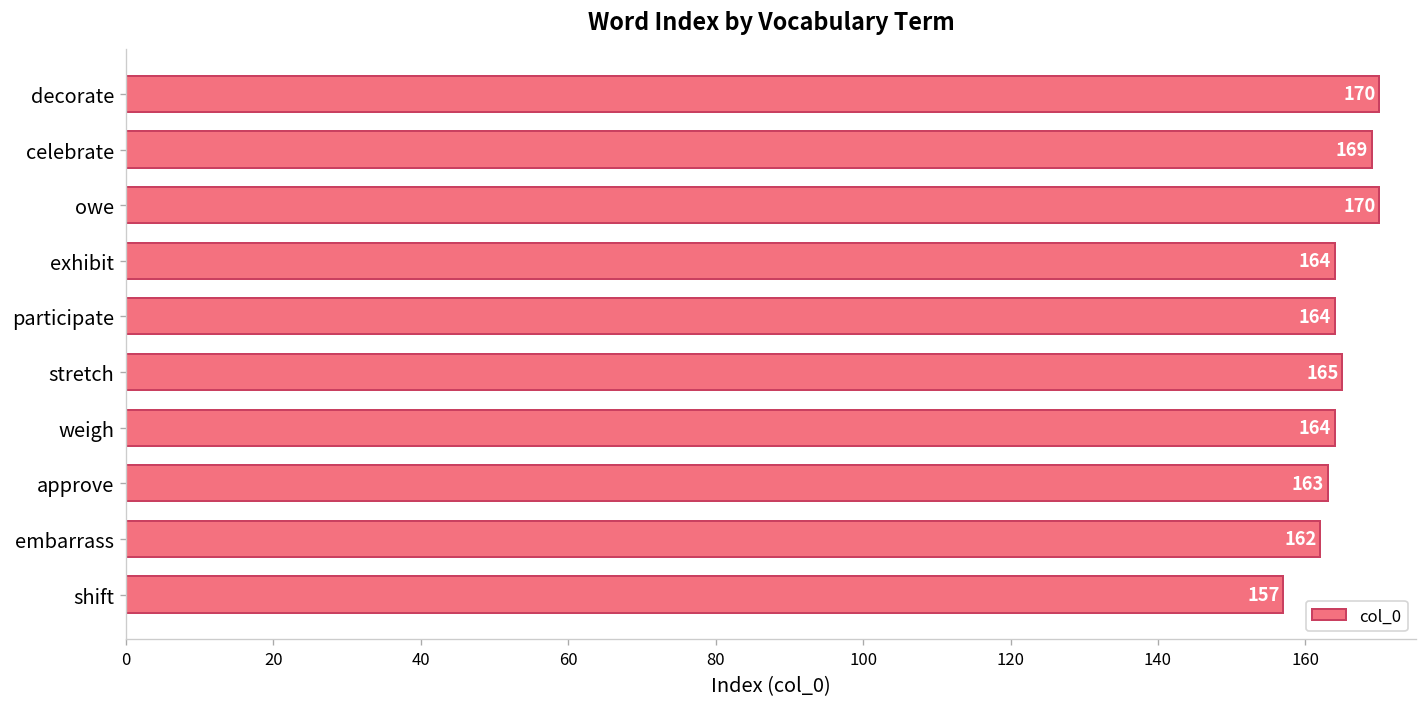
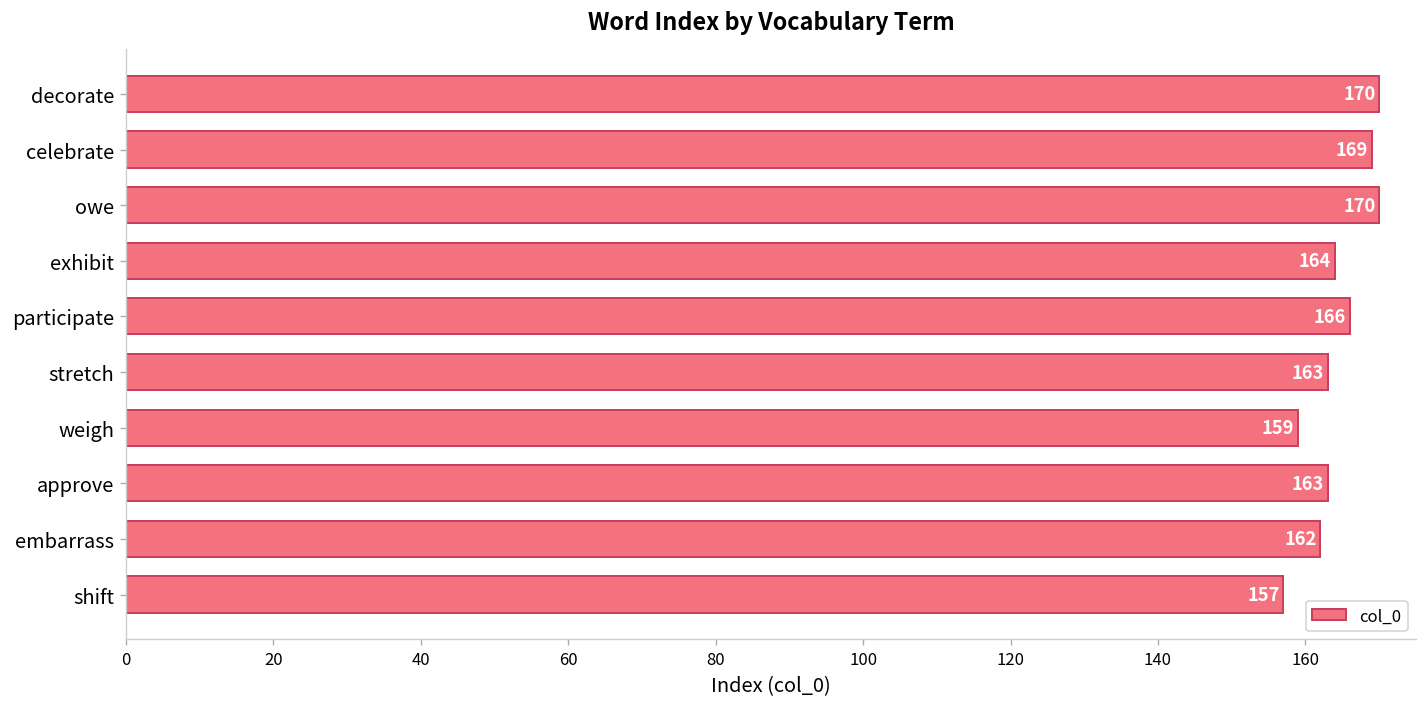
  {
    "decorate": 170,
    "celebrate": 169,
    "owe": 170,
    "exhibit": 164,
-   "participate": 164,
-   "stretch": 165,
-   "weigh": 164,
+   "participate": 166,
+   "stretch": 163,
+   "weigh": 159,
    "approve": 163,
    "embarrass": 162,
    "shift": 157
  }
